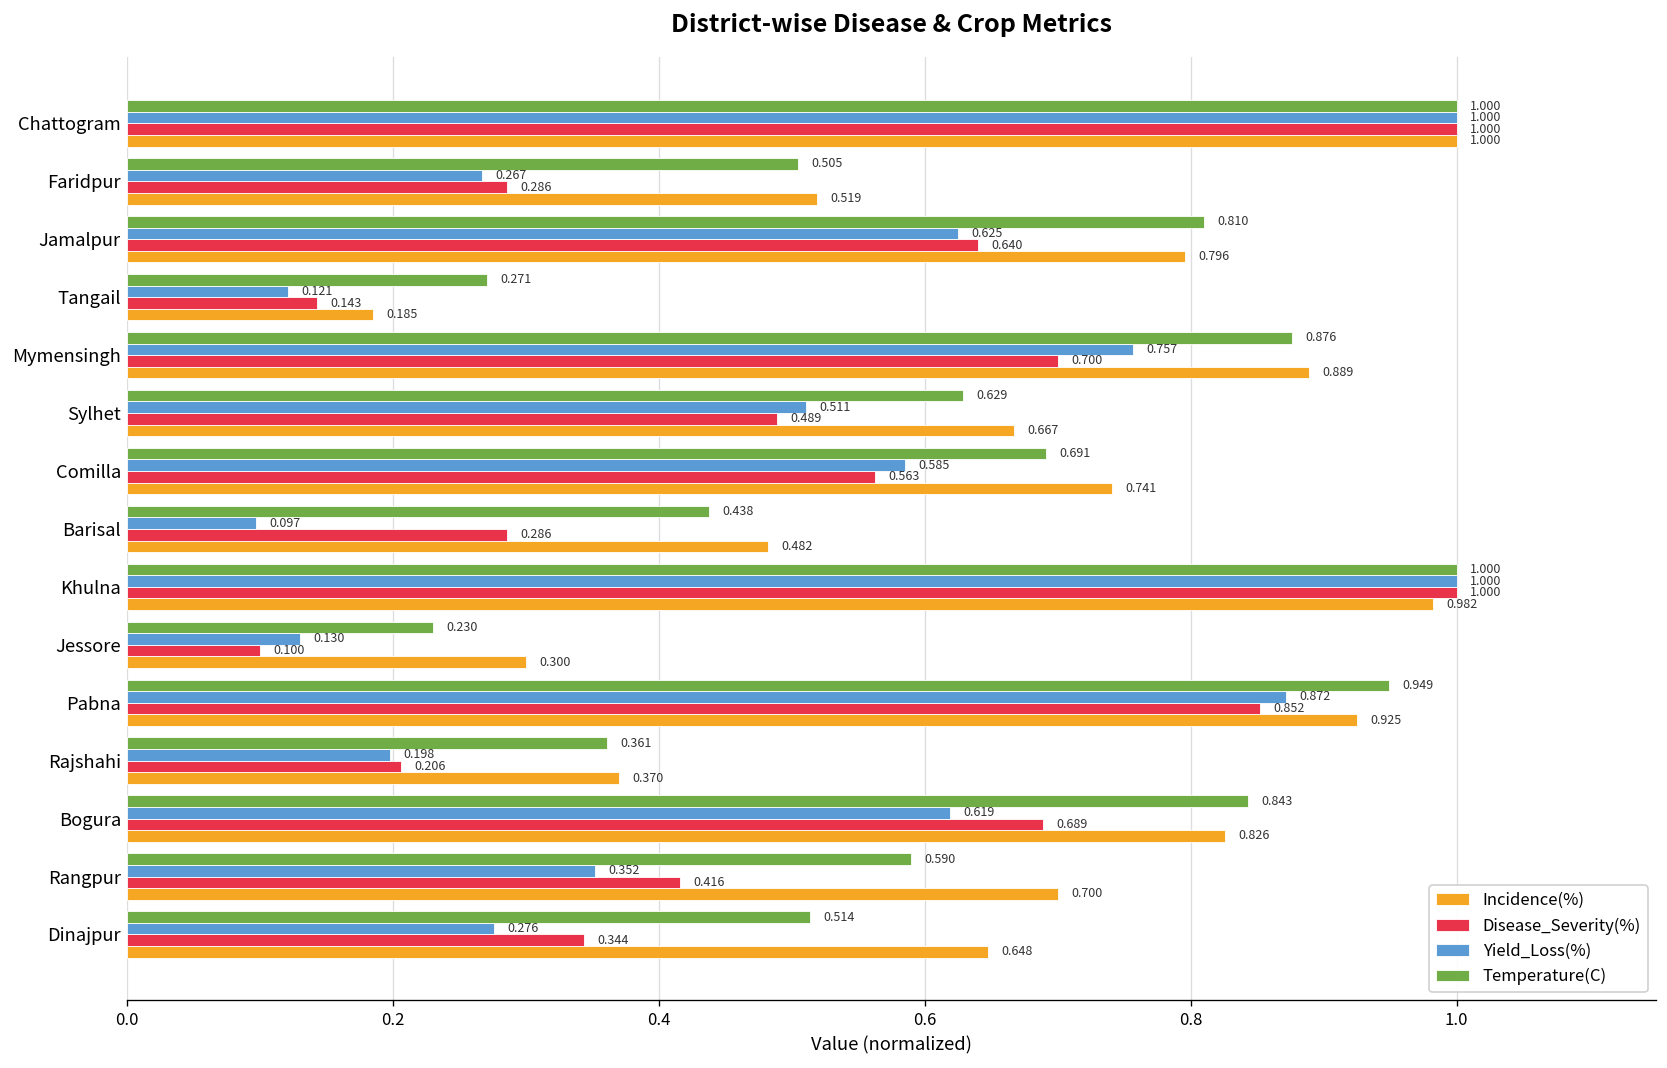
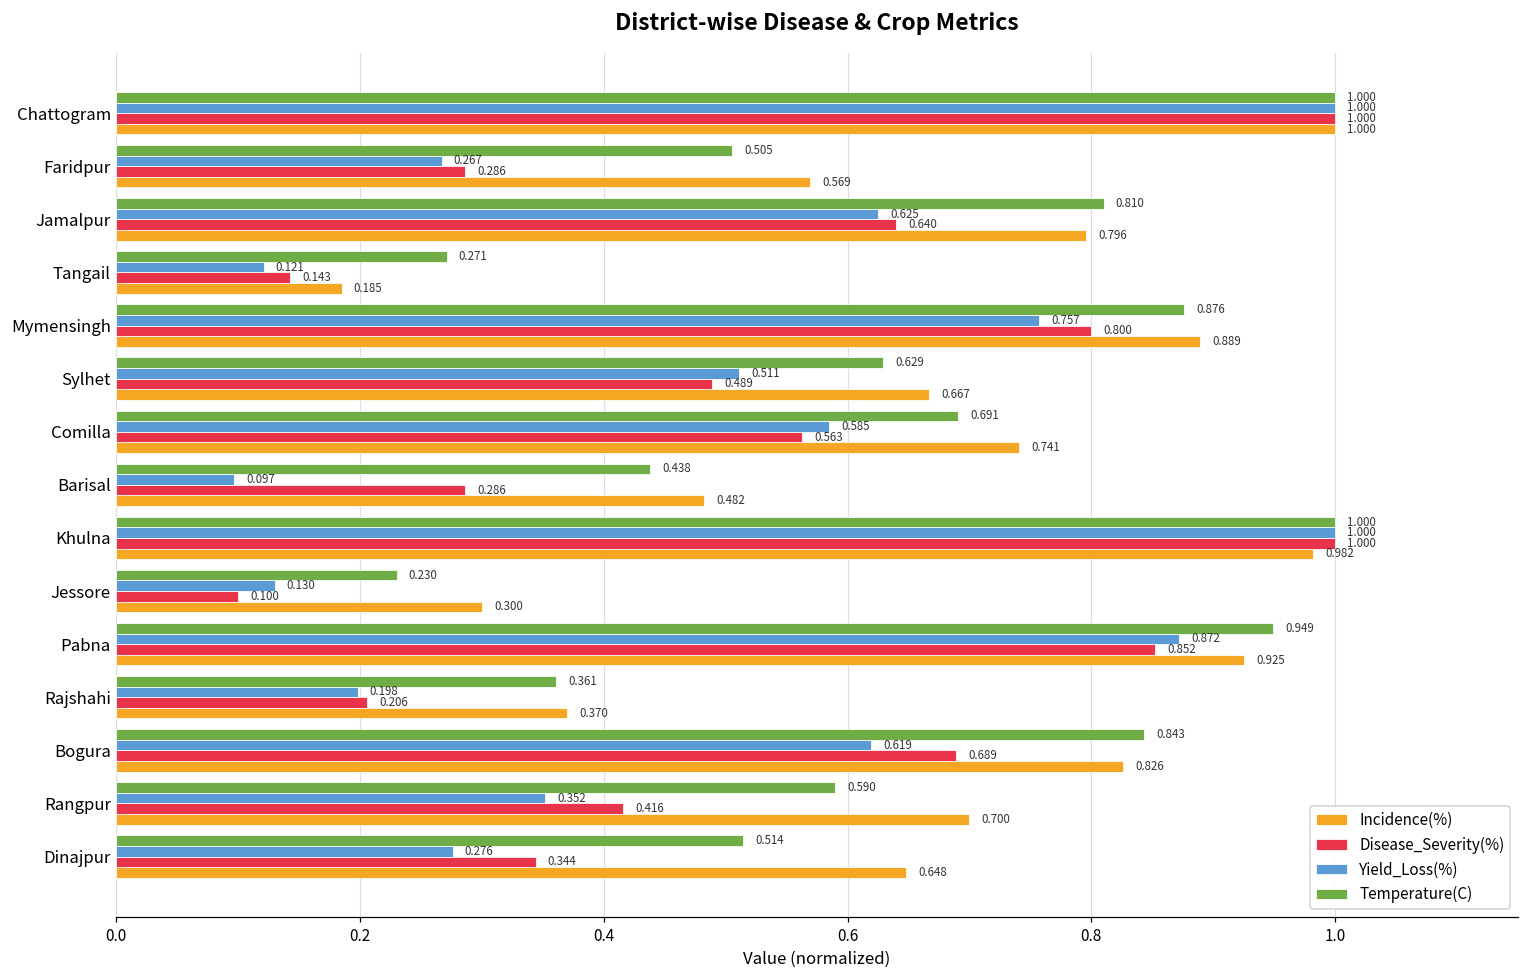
  {
    "Incidence(%)": {
      "Chattogram": 1.000,
-     "Faridpur": 0.519,
+     "Faridpur": 0.569,
      "Jamalpur": 0.796,
      "Tangail": 0.185,
      "Mymensingh": 0.889,
      "Sylhet": 0.667,
      "Comilla": 0.741,
      "Barisal": 0.482,
      "Khulna": 0.982,
      "Jessore": 0.300,
      "Pabna": 0.925,
      "Rajshahi": 0.370,
      "Bogura": 0.826,
      "Rangpur": 0.700,
      "Dinajpur": 0.648
    },
    "Disease_Severity(%)": {
      "Chattogram": 1.000,
      "Faridpur": 0.286,
      "Jamalpur": 0.640,
      "Tangail": 0.143,
-     "Mymensingh": 0.700,
+     "Mymensingh": 0.800,
      "Sylhet": 0.489,
      "Comilla": 0.563,
      "Barisal": 0.286,
      "Khulna": 1.000,
      "Jessore": 0.100,
      "Pabna": 0.852,
      "Rajshahi": 0.206,
      "Bogura": 0.689,
      "Rangpur": 0.416,
      "Dinajpur": 0.344
    },
    "Yield_Loss(%)": {
      "Chattogram": 1.000,
      "Faridpur": 0.267,
      "Jamalpur": 0.625,
      "Tangail": 0.121,
      "Mymensingh": 0.757,
      "Sylhet": 0.511,
      "Comilla": 0.585,
      "Barisal": 0.097,
      "Khulna": 1.000,
      "Jessore": 0.130,
      "Pabna": 0.872,
      "Rajshahi": 0.198,
      "Bogura": 0.619,
      "Rangpur": 0.352,
      "Dinajpur": 0.276
    },
    "Temperature(C)": {
      "Chattogram": 1.000,
      "Faridpur": 0.505,
      "Jamalpur": 0.810,
      "Tangail": 0.271,
      "Mymensingh": 0.876,
      "Sylhet": 0.629,
      "Comilla": 0.691,
      "Barisal": 0.438,
      "Khulna": 1.000,
      "Jessore": 0.230,
      "Pabna": 0.949,
      "Rajshahi": 0.361,
      "Bogura": 0.843,
      "Rangpur": 0.590,
      "Dinajpur": 0.514
    }
  }
